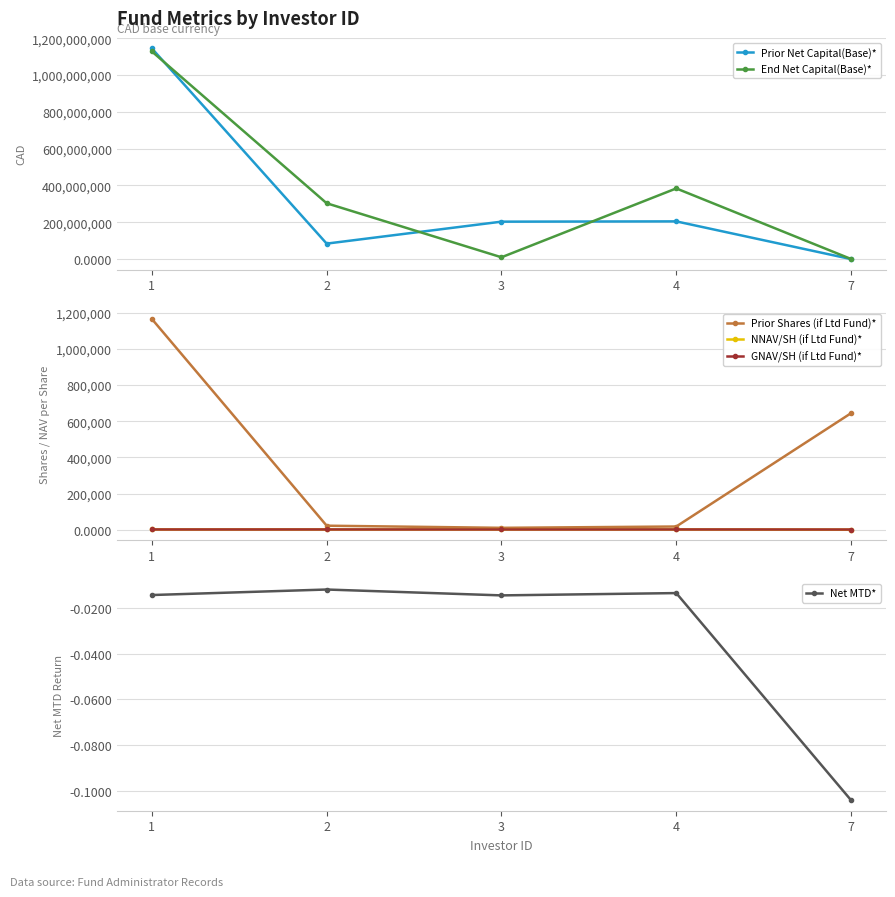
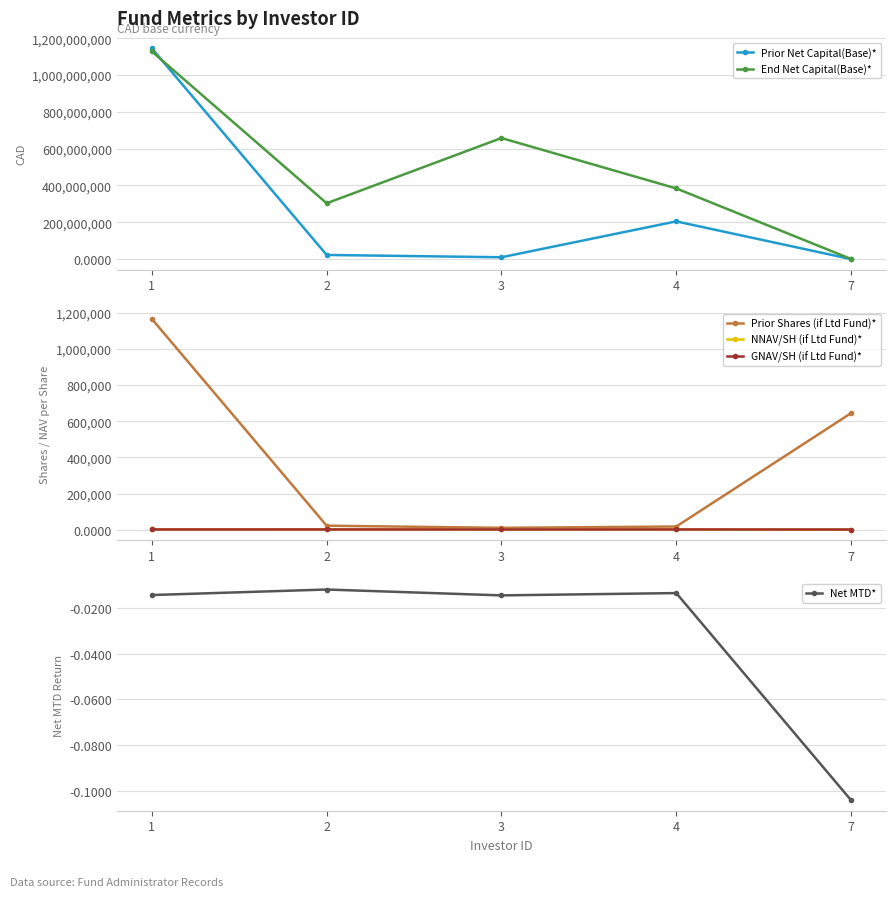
  {
    "Fund Metrics by Investor ID": {
      "Prior Net Capital(Base)*": {
        "1": "1,140,000,000",
-       "2": "80,000,000",
-       "3": "200,000,000",
+       "2": "20,000,000",
+       "3": "10,000,000",
        "4": "200,000,000"
      },
      "End Net Capital(Base)*": {
        "1": "1,130,000,000",
        "2": "300,000,000",
-       "3": "10,000,000",
+       "3": "660,000,000",
        "4": "380,000,000"
      }
    }
  }
